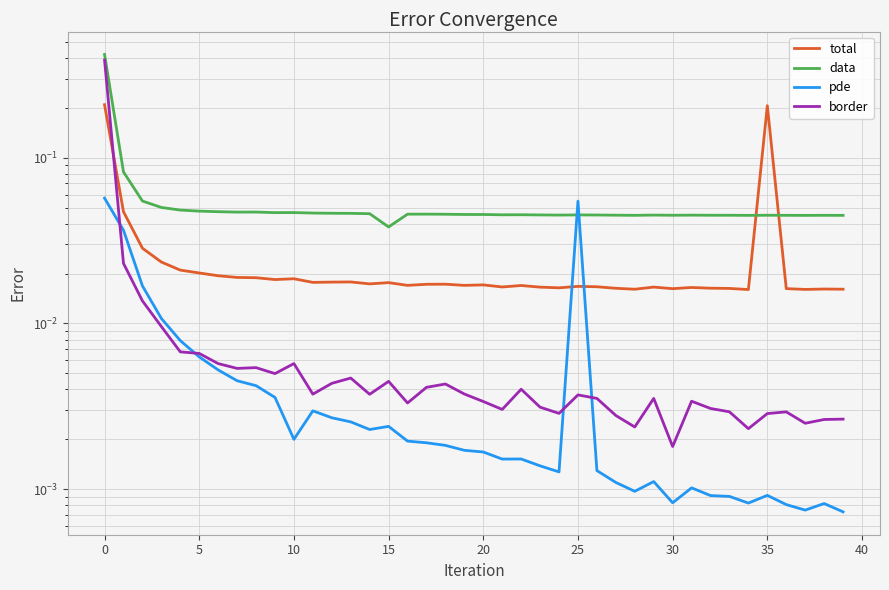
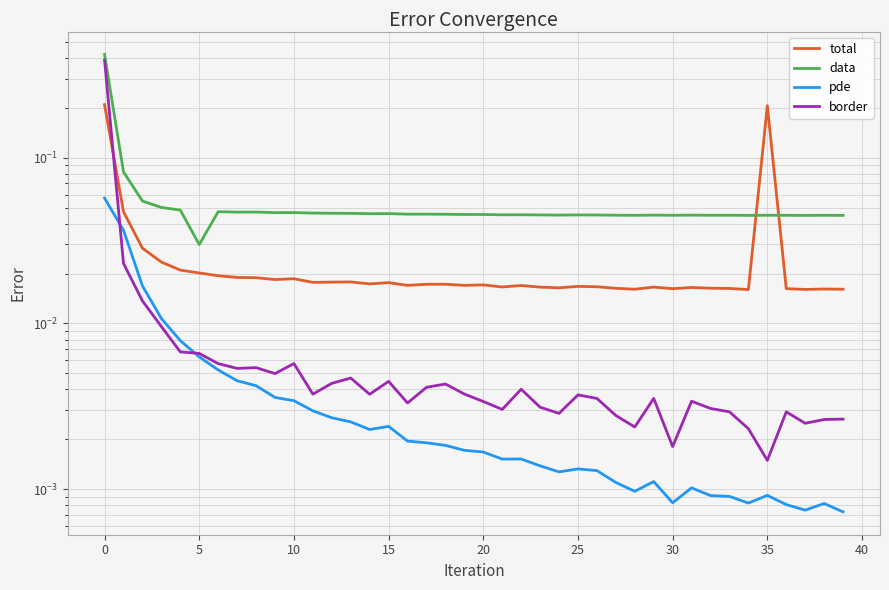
  {
    "total": {
      "0": 0.21,
      "5": 0.020,
      "10": 0.019,
      "15": 0.018,
      "20": 0.017,
      "25": 0.017,
      "30": 0.016,
      "35": 0.21
    },
    "data": {
      "0": 0.42,
-     "5": 0.048,
+     "5": 0.030,
      "10": 0.047,
-     "15": 0.038,
+     "15": 0.046,
      "20": 0.045,
      "25": 0.045,
      "30": 0.045,
      "35": 0.045
    },
    "pde": {
      "0": 0.057,
      "5": 0.0063,
-     "10": 0.0020,
+     "10": 0.0034,
      "15": 0.0024,
      "20": 0.0017,
-     "25": 0.055,
+     "25": 0.0013,
      "30": 0.0008,
      "35": 0.0009
    },
    "border": {
      "0": 0.39,
      "5": 0.0066,
      "10": 0.0057,
      "15": 0.0045,
      "20": 0.0034,
      "25": 0.0037,
      "30": 0.0018,
-     "35": 0.0029
+     "35": 0.0015
    }
  }
